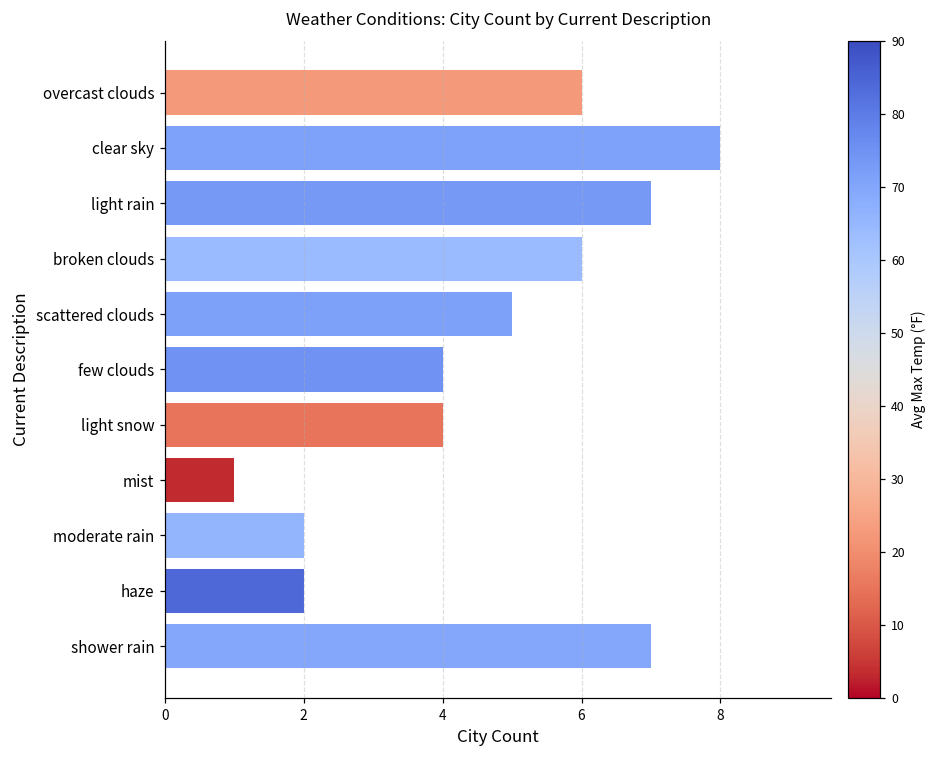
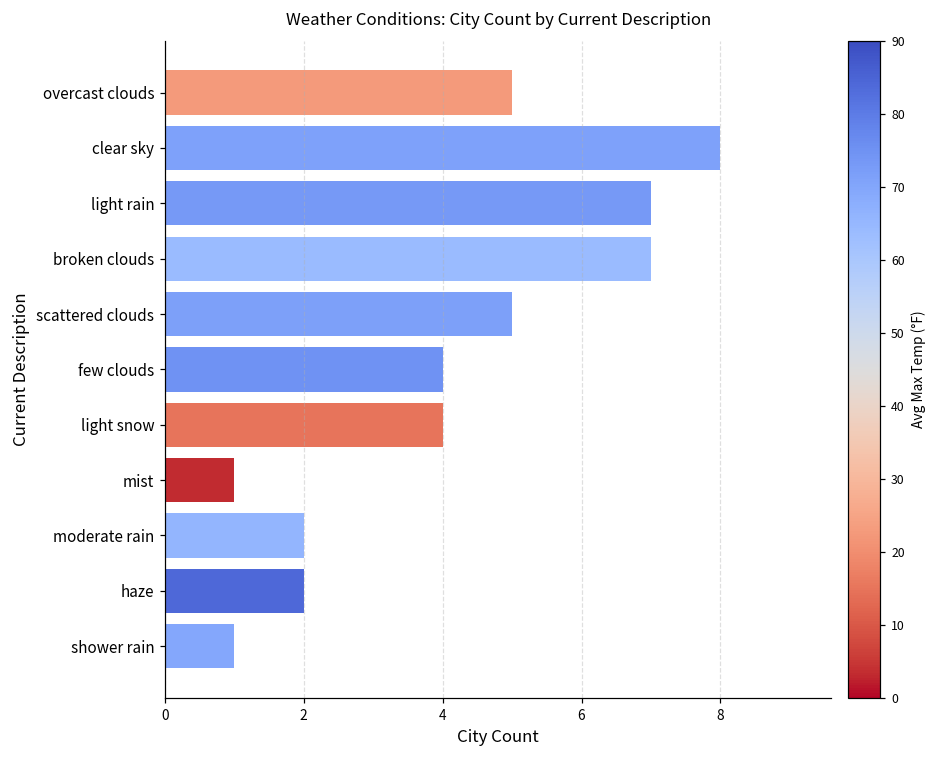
  {
-   "overcast clouds": 6,
+   "overcast clouds": 5,
    "clear sky": 8,
    "light rain": 7,
-   "broken clouds": 6,
+   "broken clouds": 7,
    "scattered clouds": 5,
    "few clouds": 4,
    "light snow": 4,
    "mist": 1,
    "moderate rain": 2,
    "haze": 2,
-   "shower rain": 7
+   "shower rain": 1
  }
